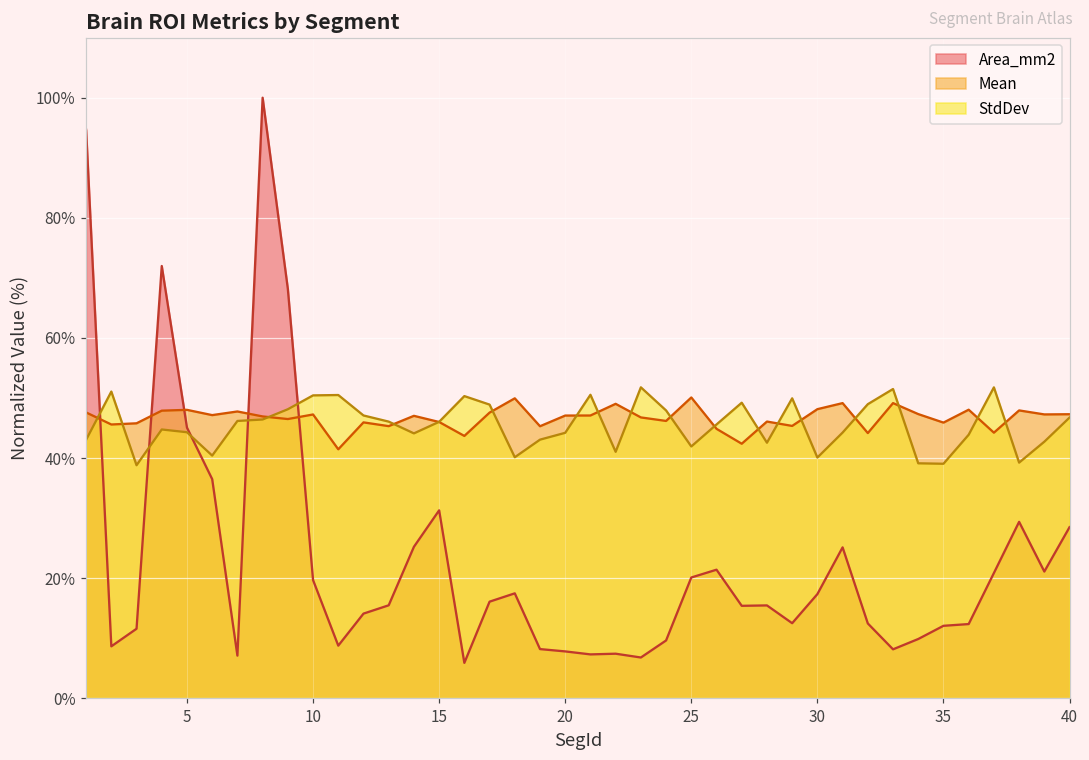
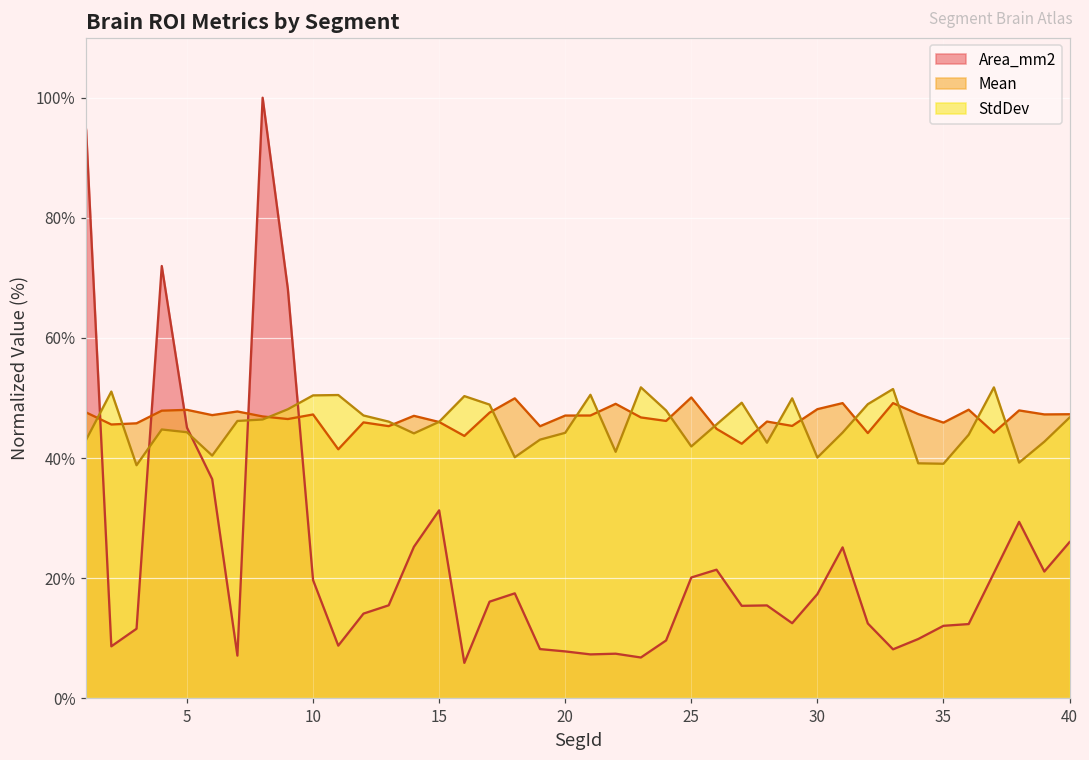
  {
    "Area_mm2": {
      "5": "45%",
      "10": "20%",
      "15": "31%",
      "20": "8%",
      "25": "20%",
      "30": "17%",
      "35": "12%",
-     "40": "28%"
+     "40": "26%"
    }
  }
